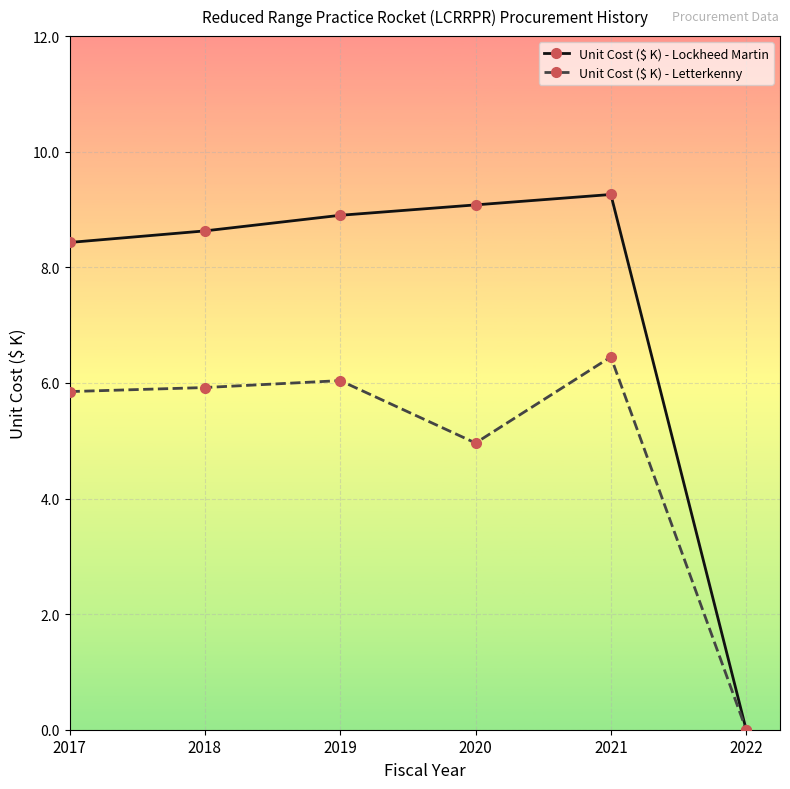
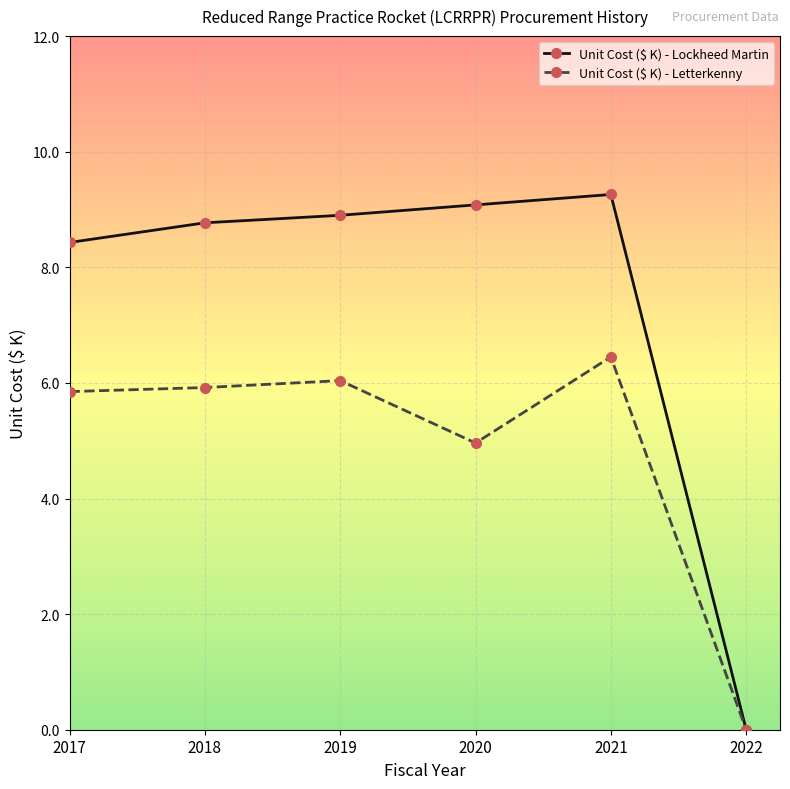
  {
    "Unit Cost ($ K) - Lockheed Martin": {
      "2017": 8.4,
-     "2018": 8.6,
+     "2018": 8.8,
      "2019": 8.9,
      "2020": 9.1,
      "2021": 9.3
    },
    "Unit Cost ($ K) - Letterkenny": {
      "2017": 5.9,
      "2018": 5.9,
      "2019": 6.0,
      "2020": 5.0,
      "2021": 6.5
    }
  }
